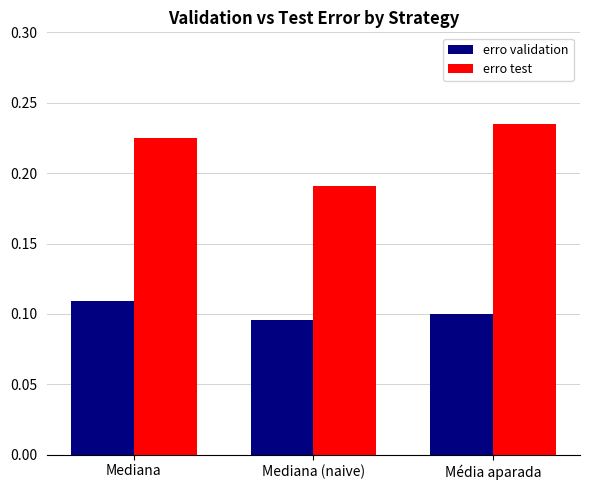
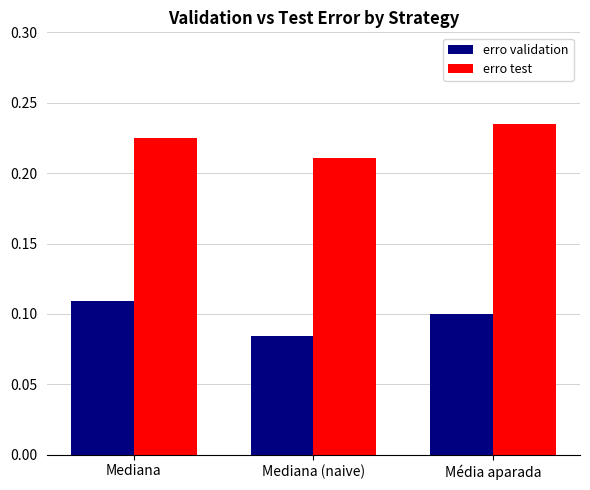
  {
    "erro validation": {
      "Mediana": 0.109,
-     "Mediana (naive)": 0.096,
+     "Mediana (naive)": 0.084,
      "Média aparada": 0.100
    },
    "erro test": {
      "Mediana": 0.225,
-     "Mediana (naive)": 0.191,
+     "Mediana (naive)": 0.211,
      "Média aparada": 0.235
    }
  }
